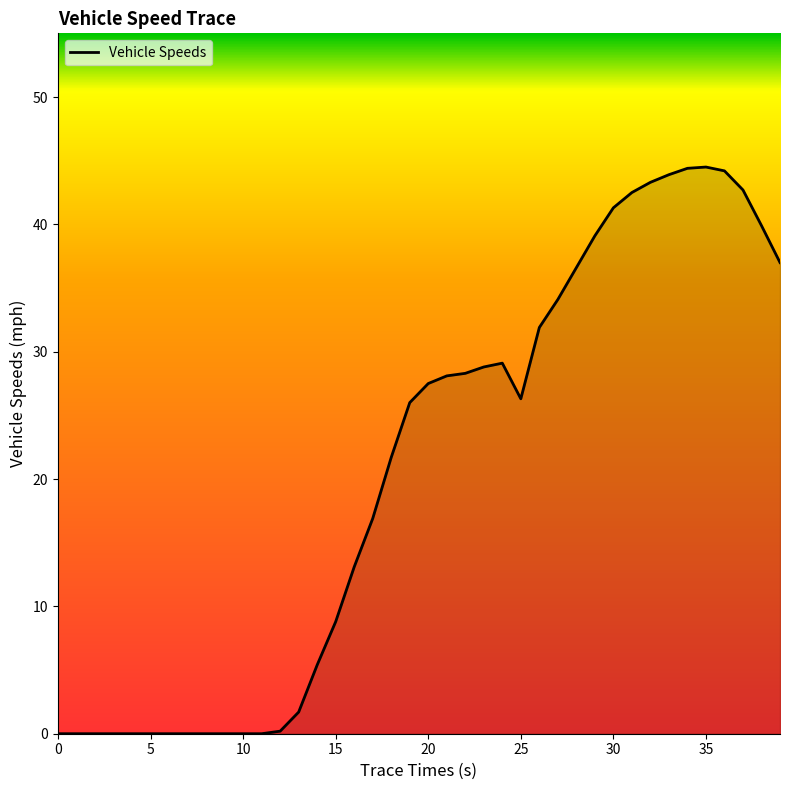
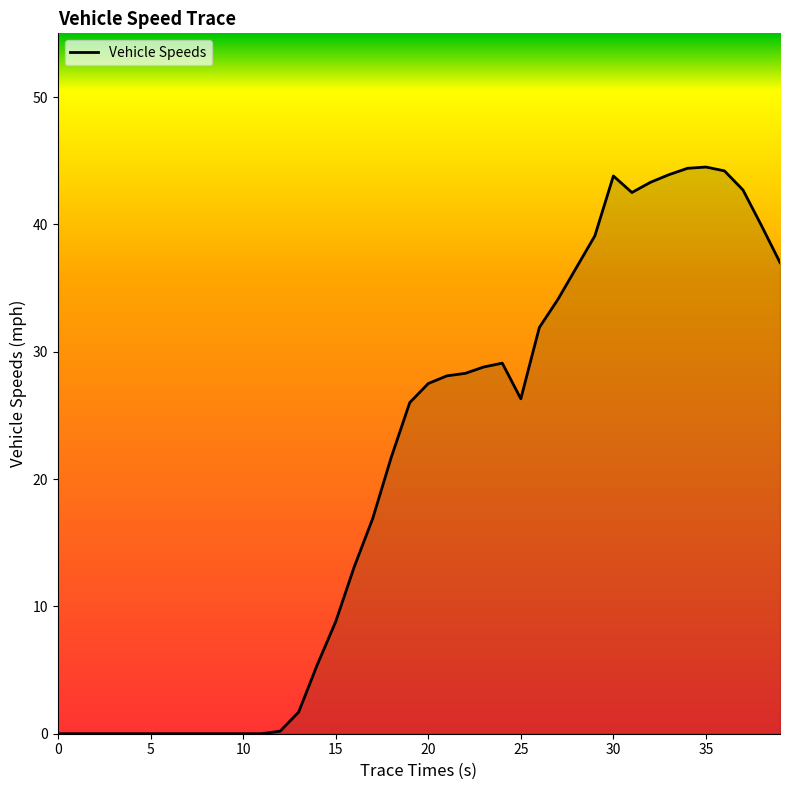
  {
    "0": 0.0,
    "5": 0.0,
    "10": 0.0,
    "15": 8.8,
    "20": 27.5,
    "25": 26.3,
-   "30": 41.3,
+   "30": 43.8,
    "35": 44.5
  }
